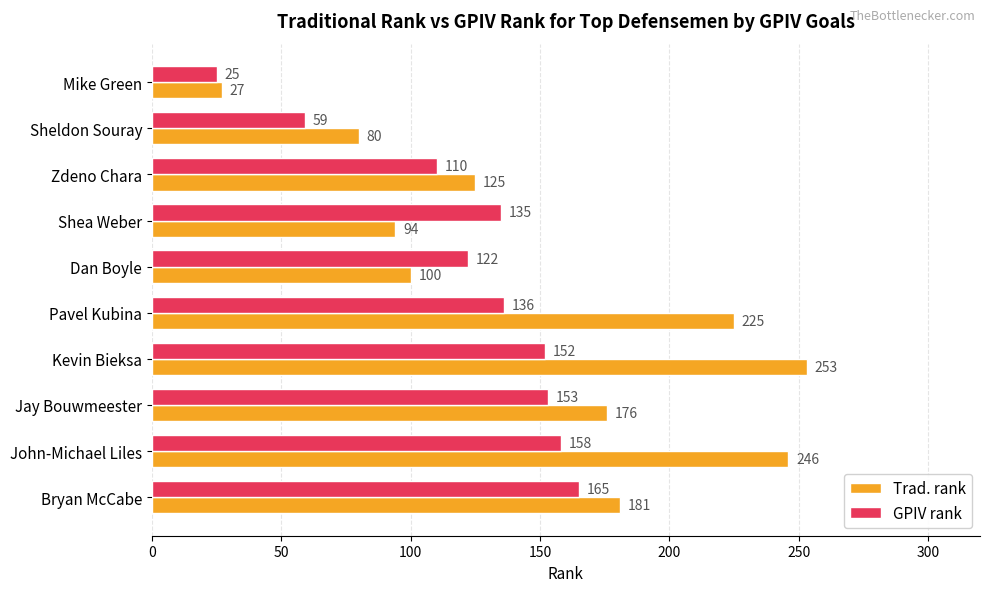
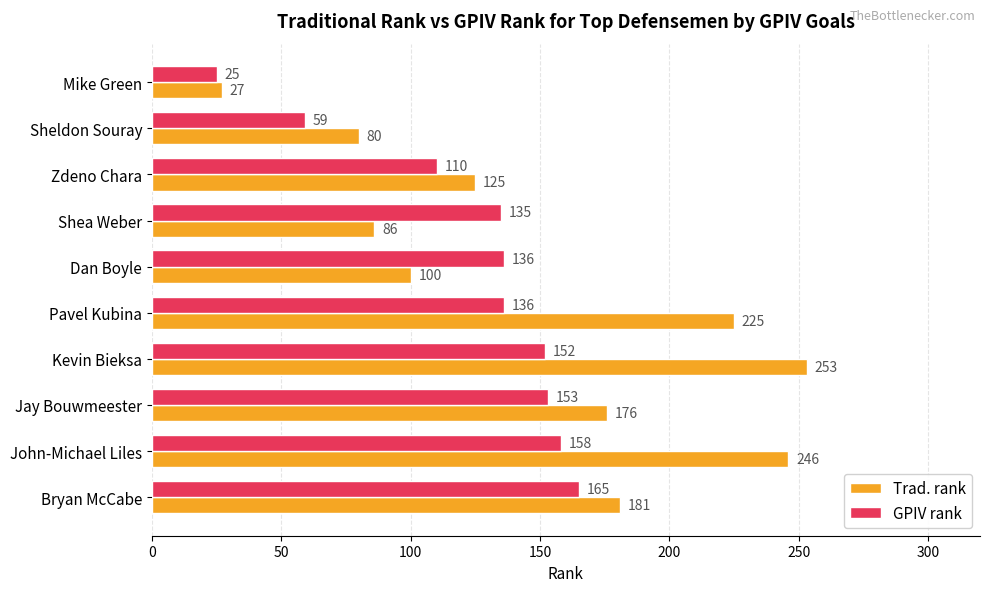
  {
    "Trad. rank": {
      "Mike Green": 27,
      "Sheldon Souray": 80,
      "Zdeno Chara": 125,
-     "Shea Weber": 94,
+     "Shea Weber": 86,
      "Dan Boyle": 100,
      "Pavel Kubina": 225,
      "Kevin Bieksa": 253,
      "Jay Bouwmeester": 176,
      "John-Michael Liles": 246,
      "Bryan McCabe": 181
    },
    "GPIV rank": {
      "Mike Green": 25,
      "Sheldon Souray": 59,
      "Zdeno Chara": 110,
      "Shea Weber": 135,
-     "Dan Boyle": 122,
+     "Dan Boyle": 136,
      "Pavel Kubina": 136,
      "Kevin Bieksa": 152,
      "Jay Bouwmeester": 153,
      "John-Michael Liles": 158,
      "Bryan McCabe": 165
    }
  }
